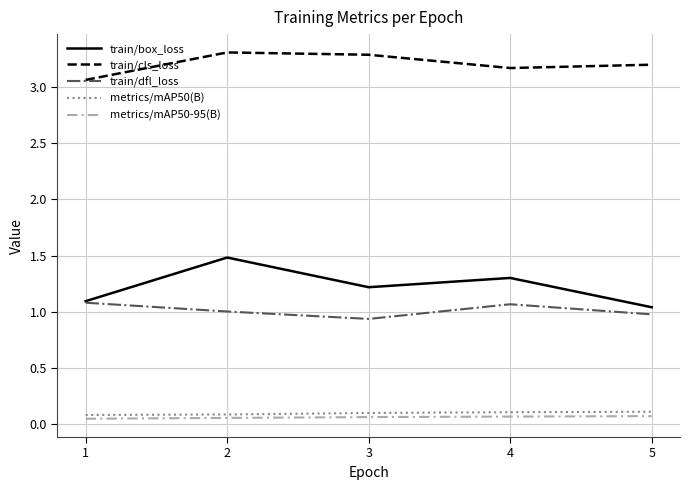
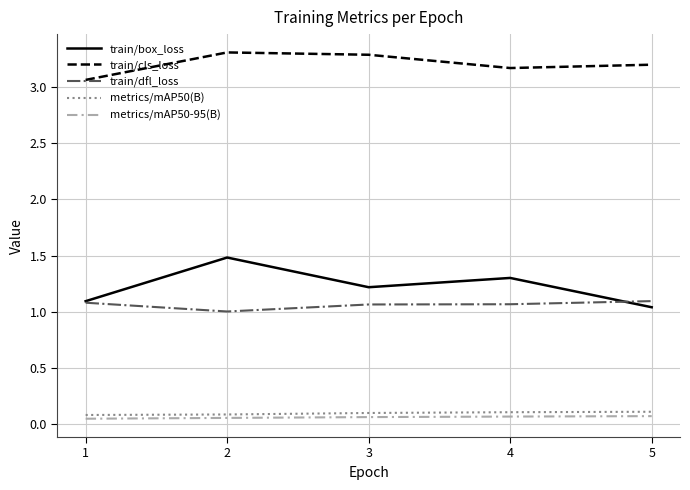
  {
    "train/dfl_loss": {
      "2": 1.00,
-     "3": 0.94,
+     "3": 1.07,
      "4": 1.07,
-     "5": 0.98
+     "5": 1.10
    }
  }
